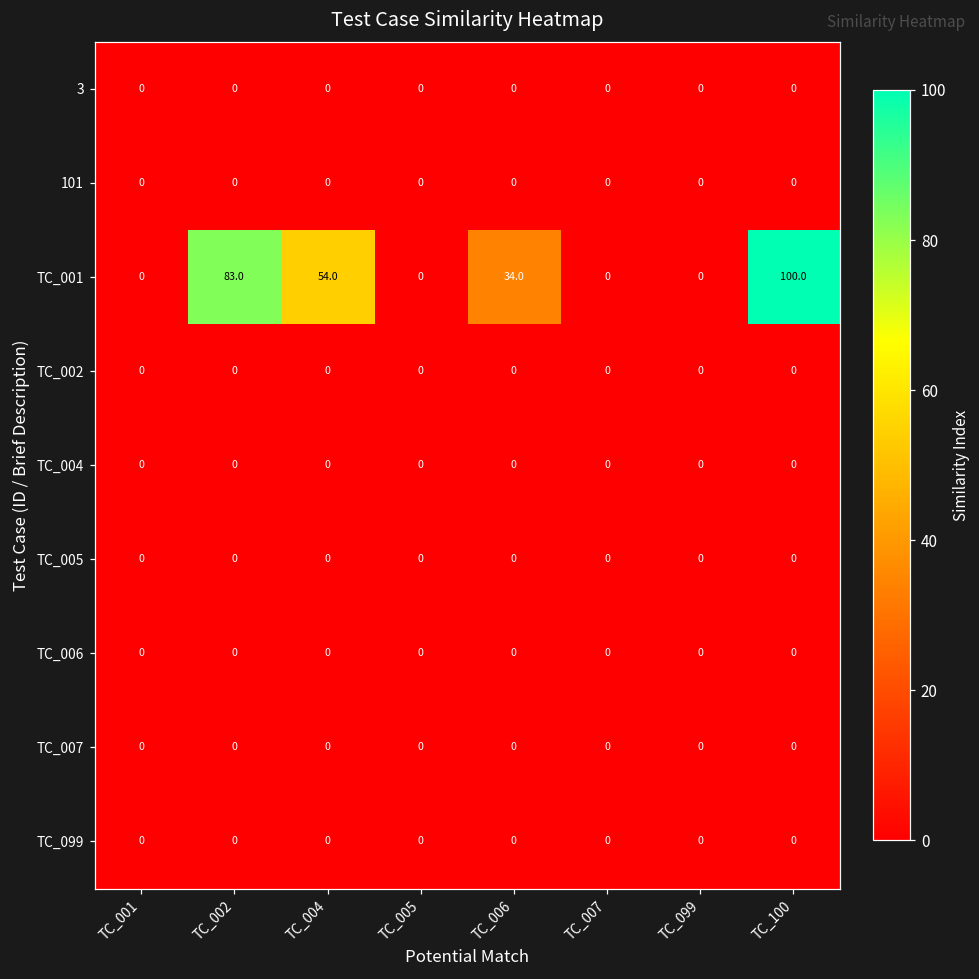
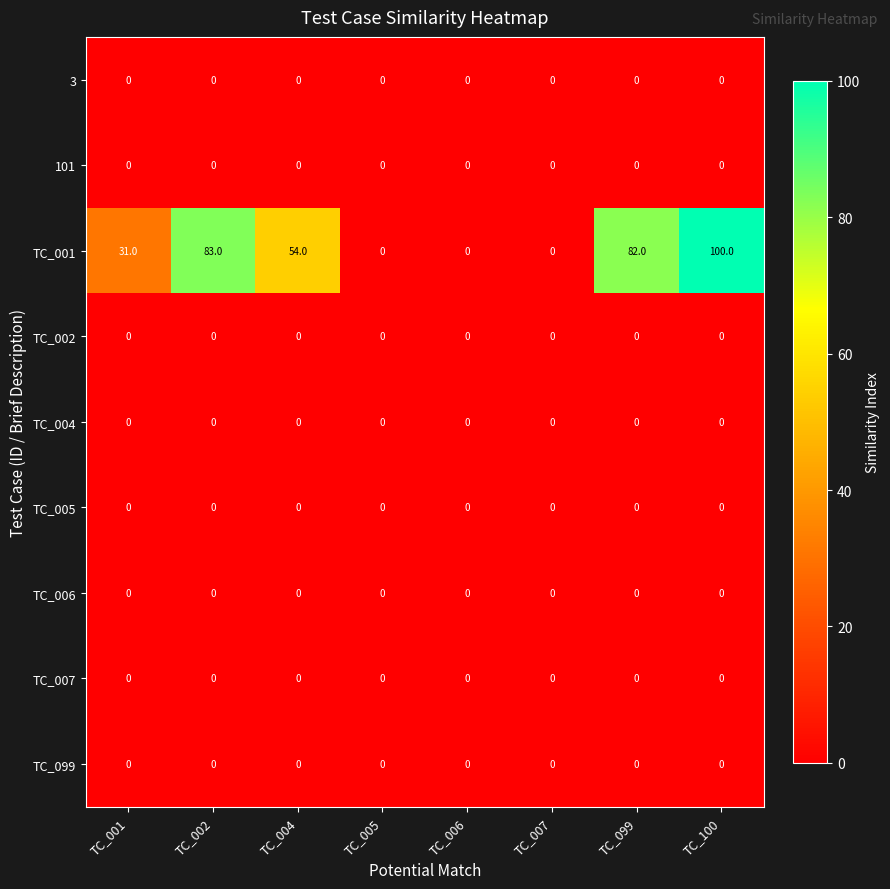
  {
    "3": {
      "TC_001": 0,
      "TC_002": 0,
      "TC_004": 0,
      "TC_005": 0,
      "TC_006": 0,
      "TC_007": 0,
      "TC_099": 0,
      "TC_100": 0
    },
    "101": {
      "TC_001": 0,
      "TC_002": 0,
      "TC_004": 0,
      "TC_005": 0,
      "TC_006": 0,
      "TC_007": 0,
      "TC_099": 0,
      "TC_100": 0
    },
    "TC_001": {
-     "TC_001": 0,
+     "TC_001": 31.0,
      "TC_002": 83.0,
      "TC_004": 54.0,
      "TC_005": 0,
-     "TC_006": 34.0,
+     "TC_006": 0,
      "TC_007": 0,
-     "TC_099": 0,
+     "TC_099": 82.0,
      "TC_100": 100.0
    },
    "TC_002": {
      "TC_001": 0,
      "TC_002": 0,
      "TC_004": 0,
      "TC_005": 0,
      "TC_006": 0,
      "TC_007": 0,
      "TC_099": 0,
      "TC_100": 0
    },
    "TC_004": {
      "TC_001": 0,
      "TC_002": 0,
      "TC_004": 0,
      "TC_005": 0,
      "TC_006": 0,
      "TC_007": 0,
      "TC_099": 0,
      "TC_100": 0
    },
    "TC_005": {
      "TC_001": 0,
      "TC_002": 0,
      "TC_004": 0,
      "TC_005": 0,
      "TC_006": 0,
      "TC_007": 0,
      "TC_099": 0,
      "TC_100": 0
    },
    "TC_006": {
      "TC_001": 0,
      "TC_002": 0,
      "TC_004": 0,
      "TC_005": 0,
      "TC_006": 0,
      "TC_007": 0,
      "TC_099": 0,
      "TC_100": 0
    },
    "TC_007": {
      "TC_001": 0,
      "TC_002": 0,
      "TC_004": 0,
      "TC_005": 0,
      "TC_006": 0,
      "TC_007": 0,
      "TC_099": 0,
      "TC_100": 0
    },
    "TC_099": {
      "TC_001": 0,
      "TC_002": 0,
      "TC_004": 0,
      "TC_005": 0,
      "TC_006": 0,
      "TC_007": 0,
      "TC_099": 0,
      "TC_100": 0
    }
  }
